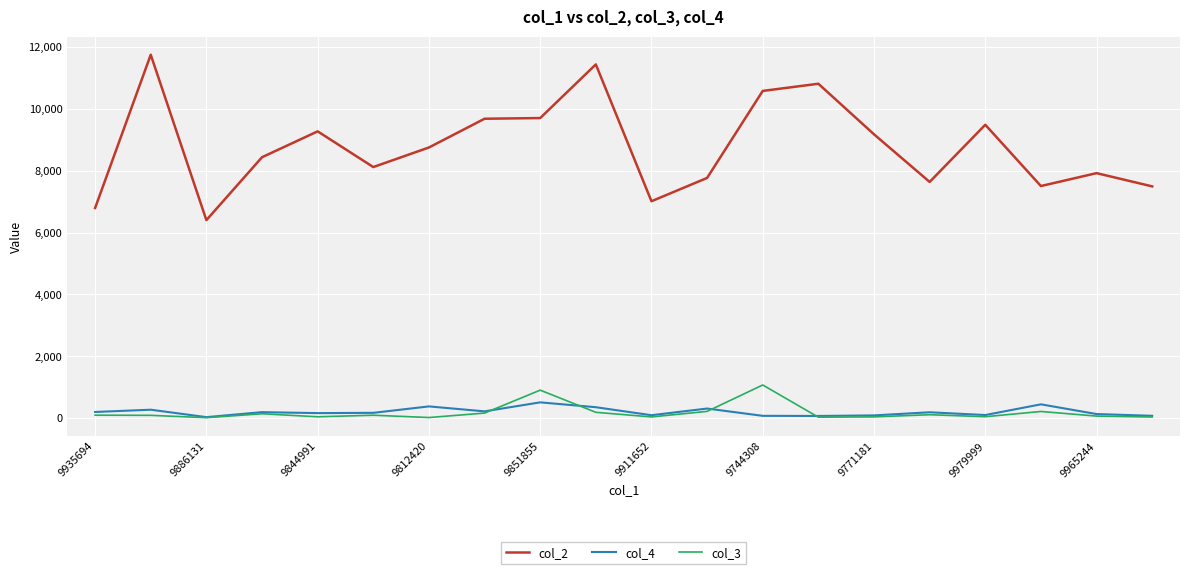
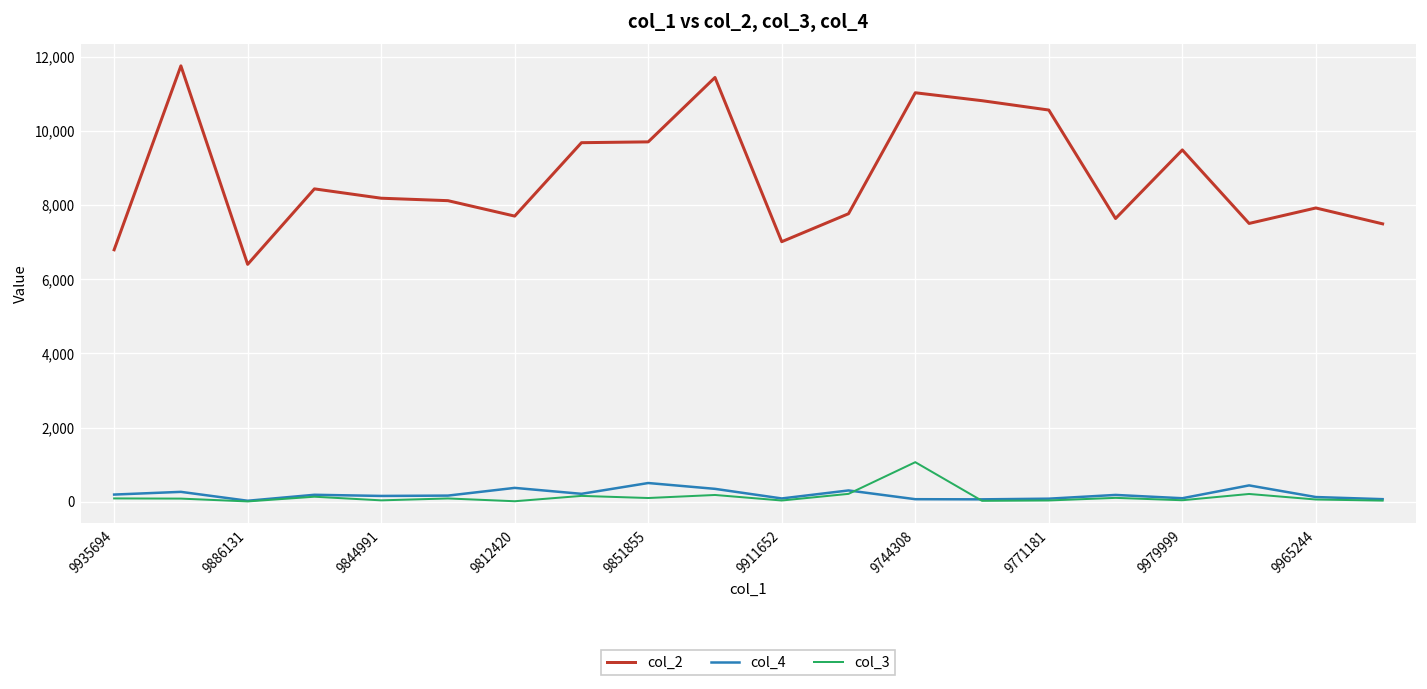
  {
    "col_2": {
      "9935694": "6,800",
      "9886131": "6,400",
-     "9844991": "9,300",
-     "9812420": "8,800",
+     "9844991": "8,200",
+     "9812420": "7,700",
      "9851855": "9,700",
      "9911652": "7,000",
-     "9744308": "10,600",
-     "9771181": "9,200",
+     "9744308": "11,000",
+     "9771181": "10,600",
      "9979999": "9,500",
      "9965244": "7,900"
    },
    "col_4": {
      "9935694": "200",
      "9844991": "200",
      "9812420": "400",
      "9851855": "500",
      "9744308": "100"
    },
    "col_3": {
      "9935694": "100",
      "9844991": "0",
      "9812420": "0",
-     "9851855": "900",
+     "9851855": "100",
      "9744308": "1,100"
    }
  }
